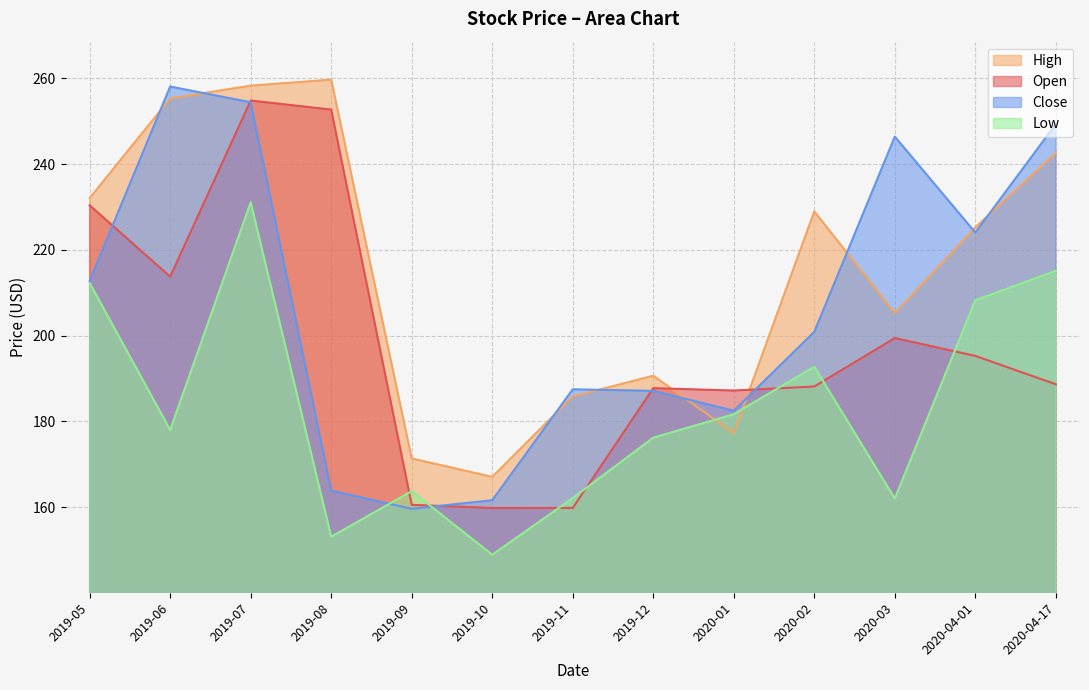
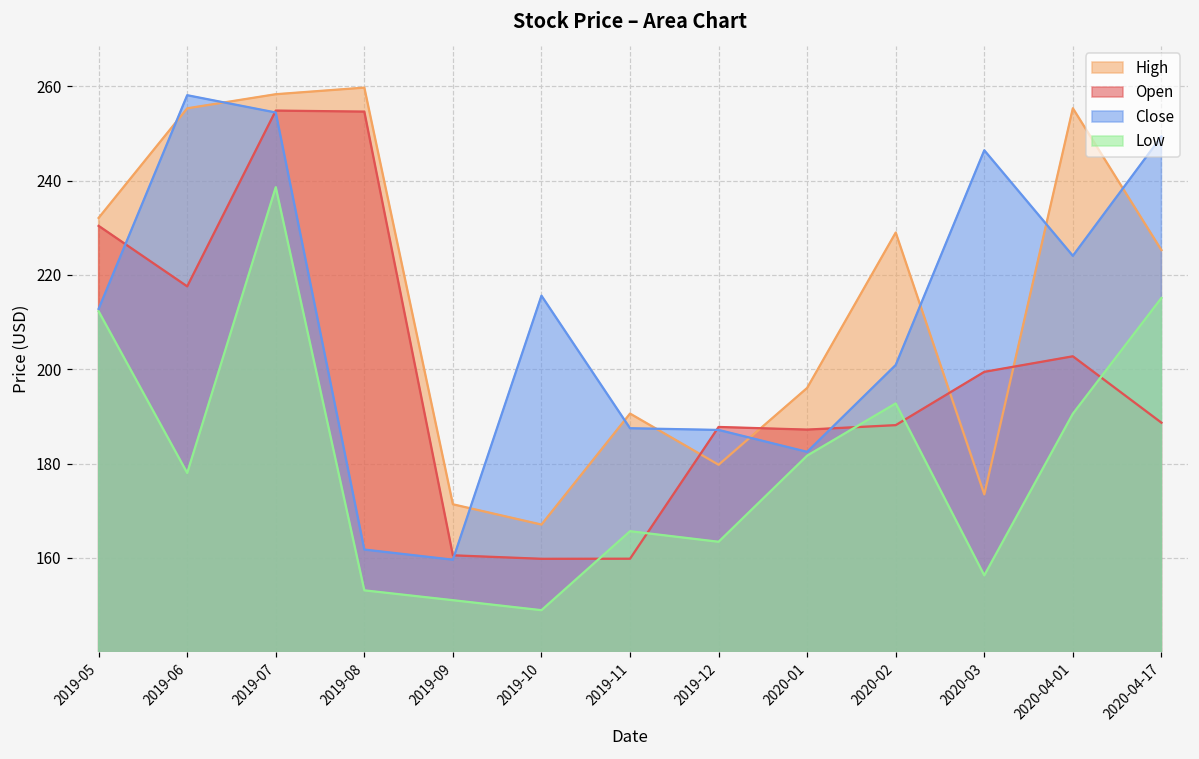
  {
    "High": {
      "2019-05": 232,
      "2019-06": 255,
      "2019-07": 258,
      "2019-08": 260,
      "2019-09": 171,
      "2019-10": 167,
-     "2019-11": 186,
-     "2019-12": 191,
-     "2020-01": 177,
+     "2019-11": 191,
+     "2019-12": 180,
+     "2020-01": 196,
      "2020-02": 229,
-     "2020-03": 205,
-     "2020-04-01": 225,
-     "2020-04-17": 243
+     "2020-03": 173,
+     "2020-04-01": 255,
+     "2020-04-17": 225
    },
    "Open": {
      "2019-05": 230,
-     "2019-06": 214,
-     "2019-08": 253,
+     "2019-06": 218,
+     "2019-08": 255,
      "2019-09": 161,
      "2019-10": 160,
      "2019-11": 160,
      "2019-12": 188,
      "2020-01": 187,
      "2020-02": 188,
      "2020-03": 199,
-     "2020-04-01": 195,
+     "2020-04-01": 203,
      "2020-04-17": 189
    },
    "Close": {
      "2019-06": 258,
-     "2019-08": 164,
+     "2019-08": 162,
      "2019-09": 160,
-     "2019-10": 162,
+     "2019-10": 216,
      "2019-11": 187,
      "2019-12": 187,
      "2020-01": 182,
      "2020-02": 201,
      "2020-03": 246,
      "2020-04-01": 224
    },
    "Low": {
      "2019-06": 178,
-     "2019-07": 231,
+     "2019-07": 239,
      "2019-08": 153,
-     "2019-09": 164,
+     "2019-09": 151,
      "2019-10": 149,
-     "2019-11": 162,
-     "2019-12": 176,
+     "2019-11": 166,
+     "2019-12": 163,
      "2020-01": 182,
      "2020-02": 193,
-     "2020-03": 162,
-     "2020-04-01": 208,
+     "2020-03": 156,
+     "2020-04-01": 191,
      "2020-04-17": 215
    }
  }
